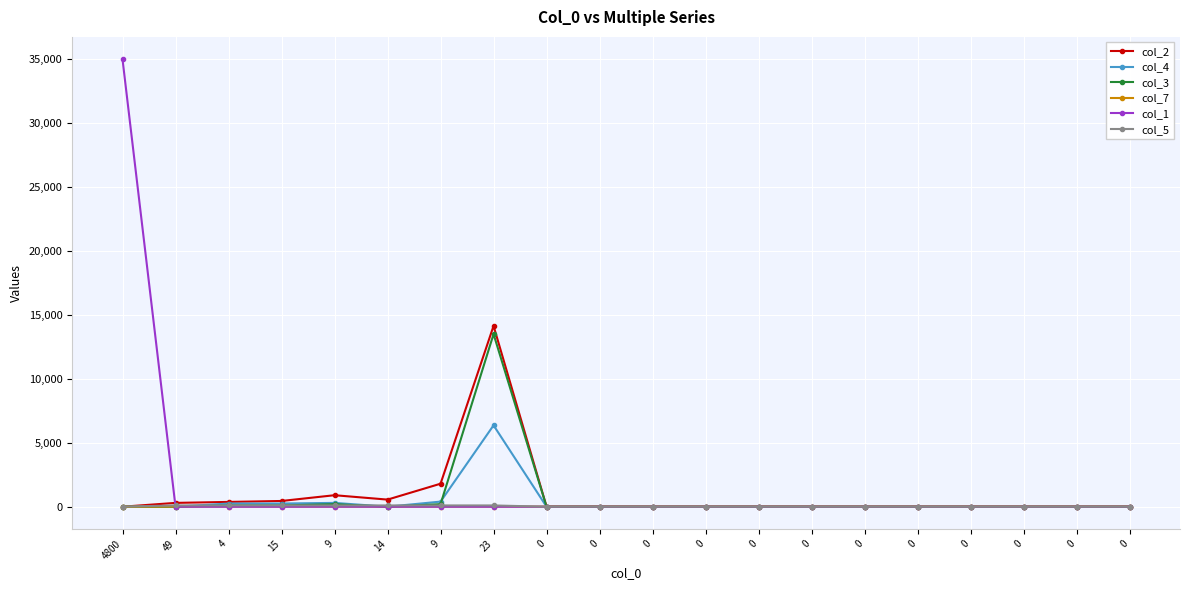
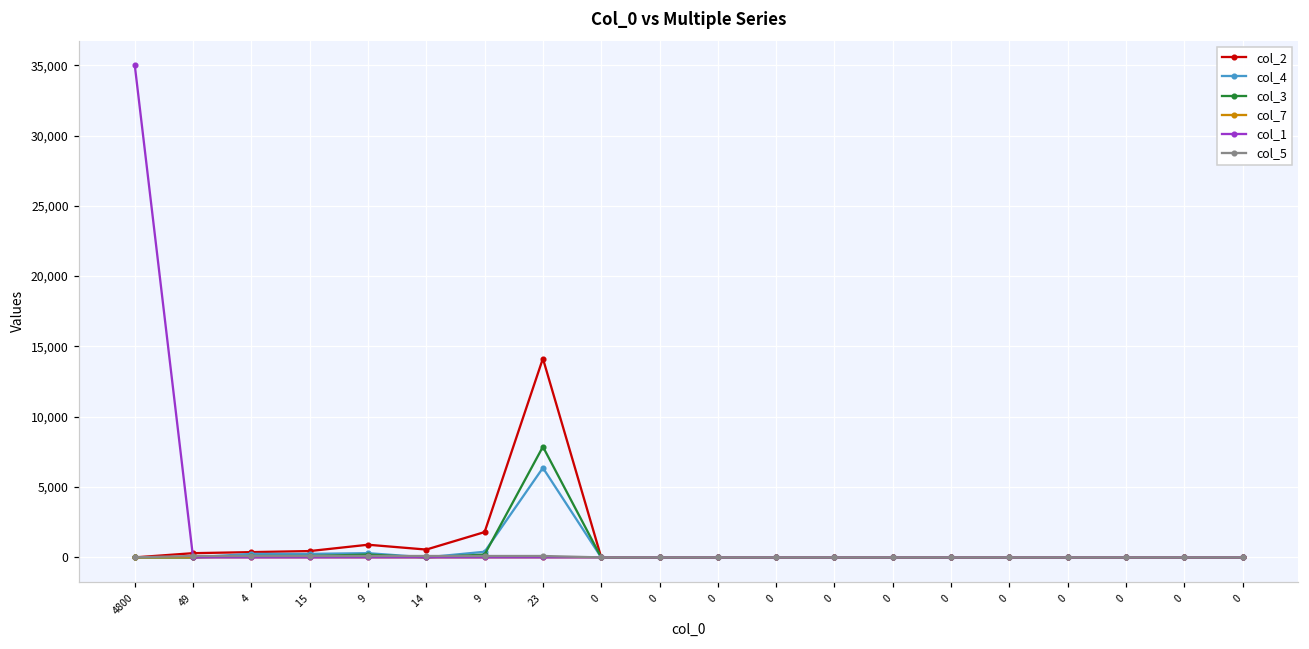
  {
    "col_2": {
      "14": "600",
      "23": "14,100"
    },
    "col_4": {
      "23": "6,400"
    },
    "col_3": {
-     "23": "13,500"
+     "23": "7,900"
    },
    "col_1": {
      "4800": "35,000"
    }
  }
